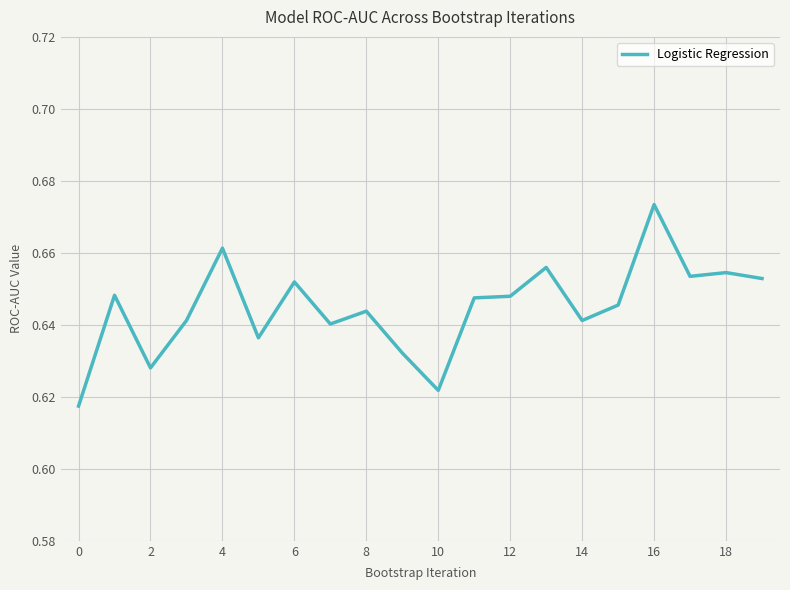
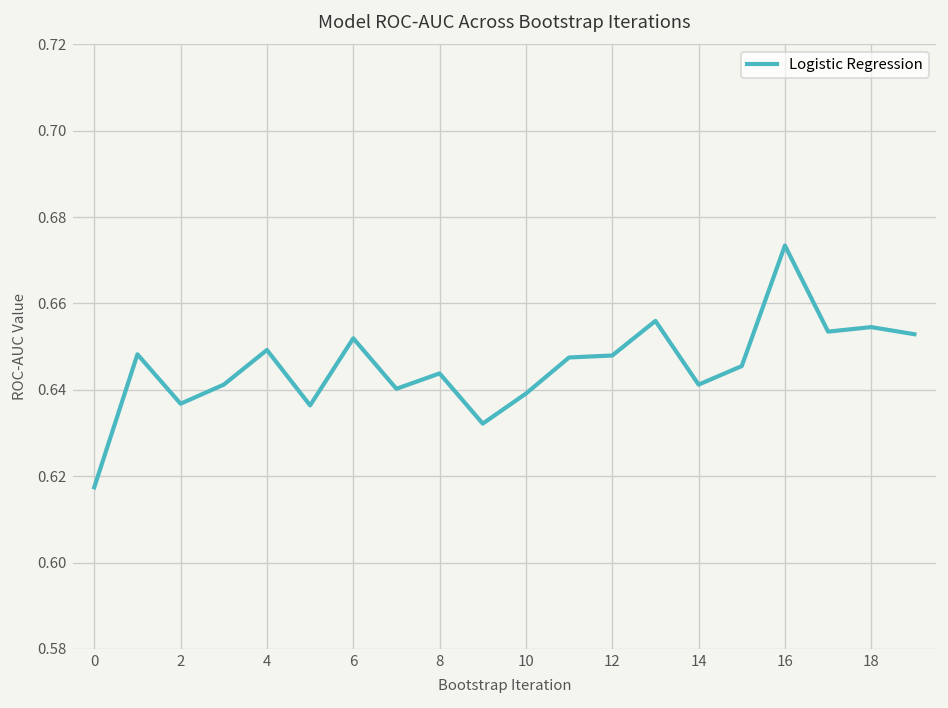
  {
    "0": 0.617,
-   "2": 0.628,
-   "4": 0.661,
+   "2": 0.637,
+   "4": 0.649,
    "6": 0.652,
    "8": 0.644,
-   "10": 0.622,
+   "10": 0.639,
    "12": 0.648,
    "14": 0.641,
    "16": 0.673,
    "18": 0.655
  }
